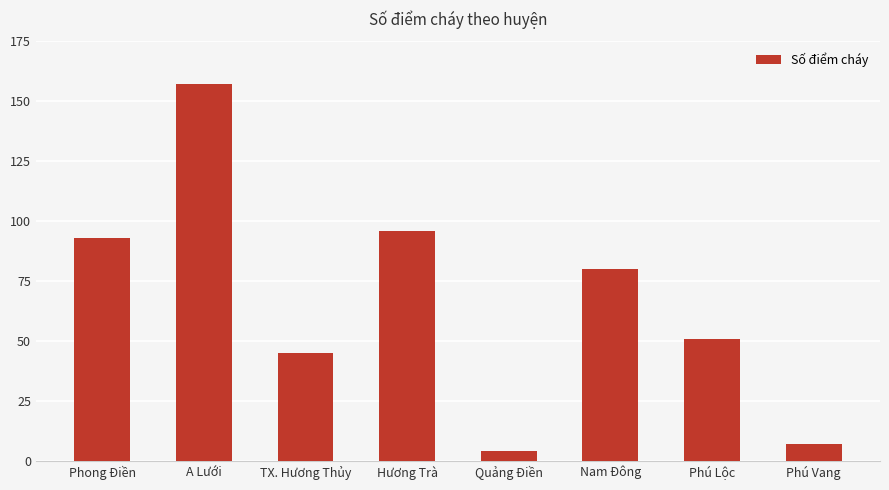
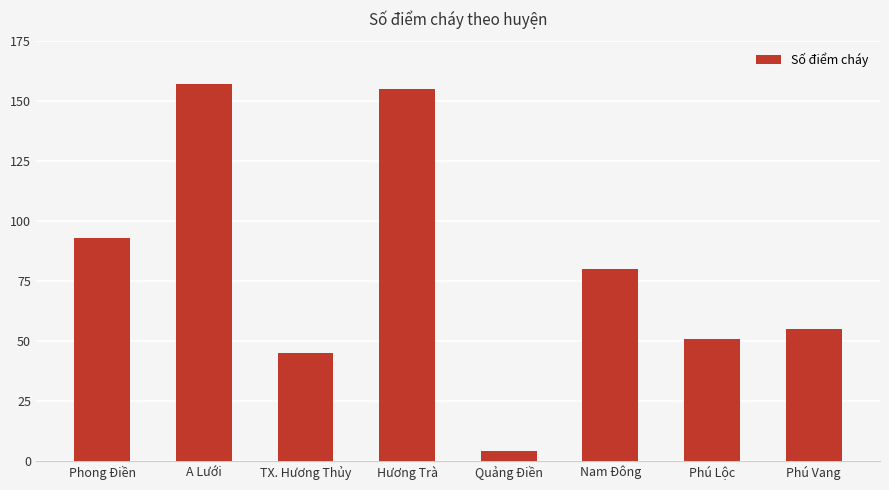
  {
    "Phong Điền": 93,
    "A Lưới": 157,
    "TX. Hương Thủy": 45,
-   "Hương Trà": 96,
+   "Hương Trà": 155,
    "Quảng Điền": 4,
    "Nam Đông": 80,
    "Phú Lộc": 51,
-   "Phú Vang": 7
+   "Phú Vang": 55
  }
